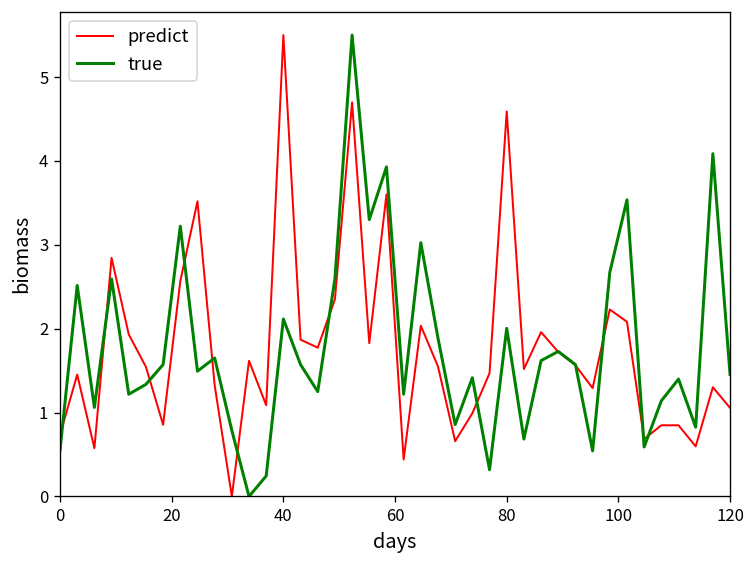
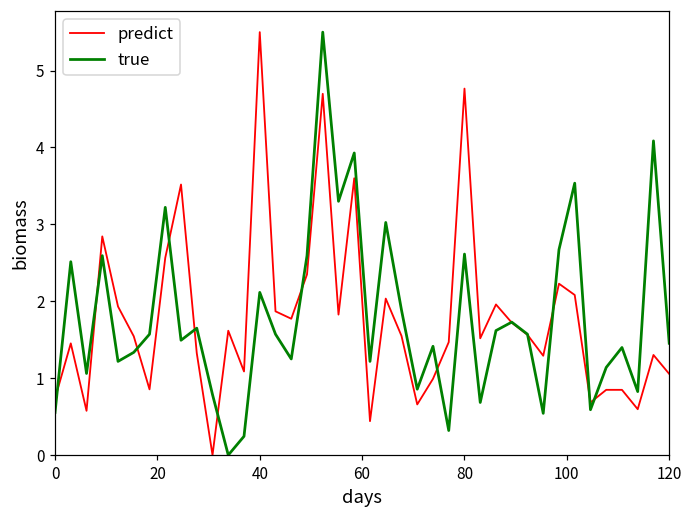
  {
    "predict": {
      "0": 0.7,
      "40": 5.5,
-     "80": 4.6,
+     "80": 4.8,
      "120": 1.1
    },
    "true": {
      "0": 0.6,
      "40": 2.1,
-     "80": 2.0,
+     "80": 2.6,
      "120": 1.5
    }
  }
